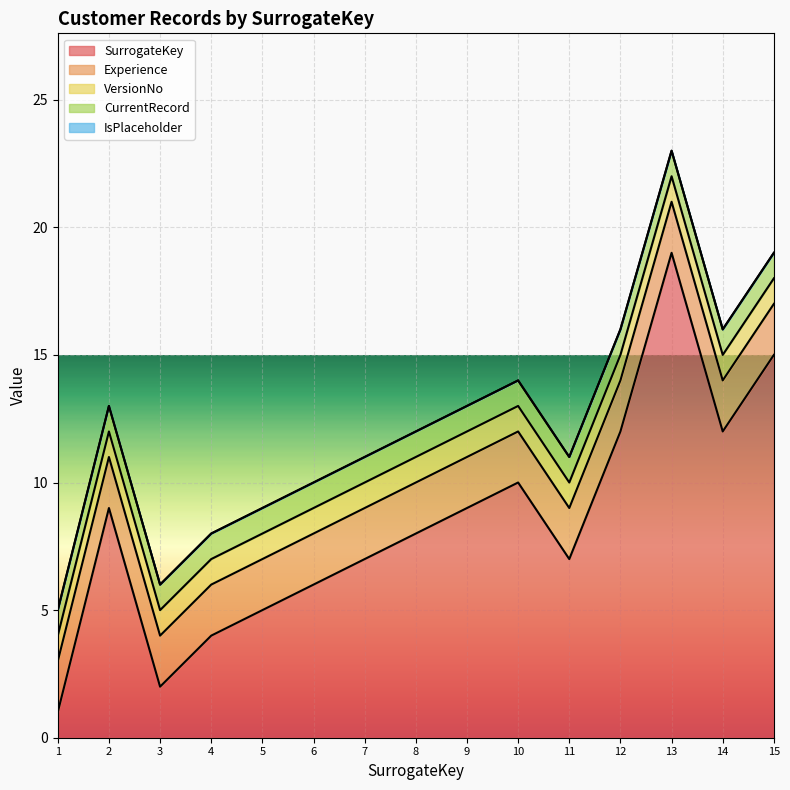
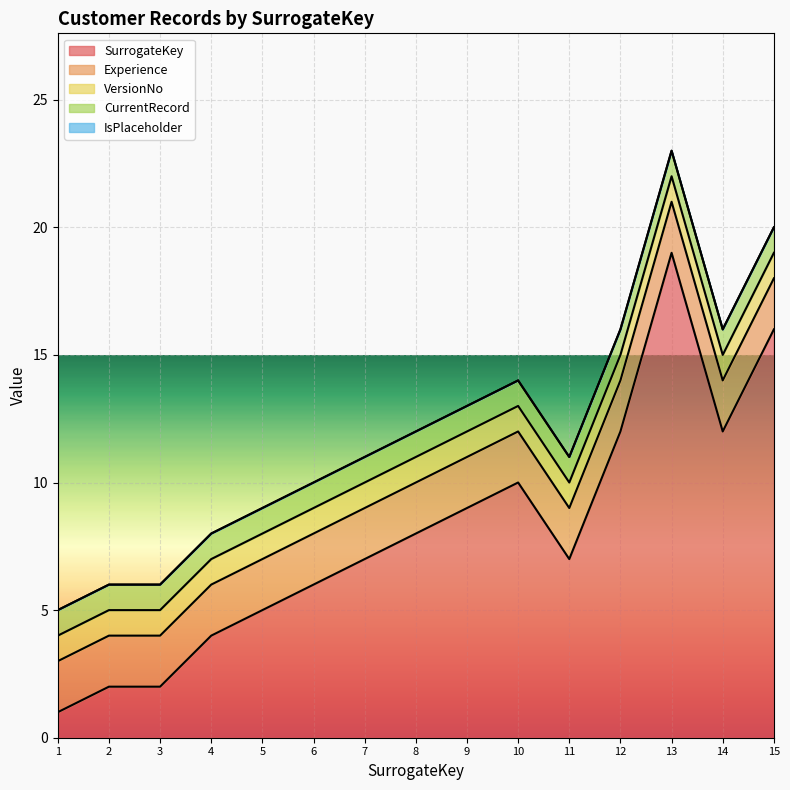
  {
    "SurrogateKey": {
      "1": 1,
-     "2": 9,
+     "2": 2,
      "3": 2,
      "4": 4,
      "5": 5,
      "6": 6,
      "7": 7,
      "8": 8,
      "9": 9,
      "10": 10,
      "11": 7,
      "12": 12,
      "13": 19,
      "14": 12,
-     "15": 15
+     "15": 16
    }
  }
